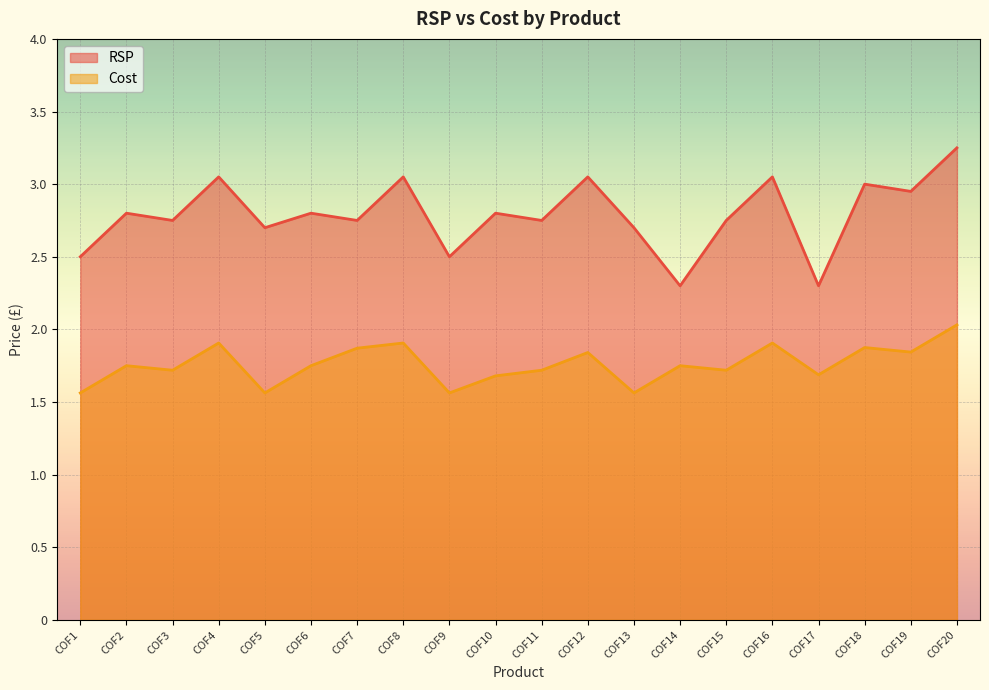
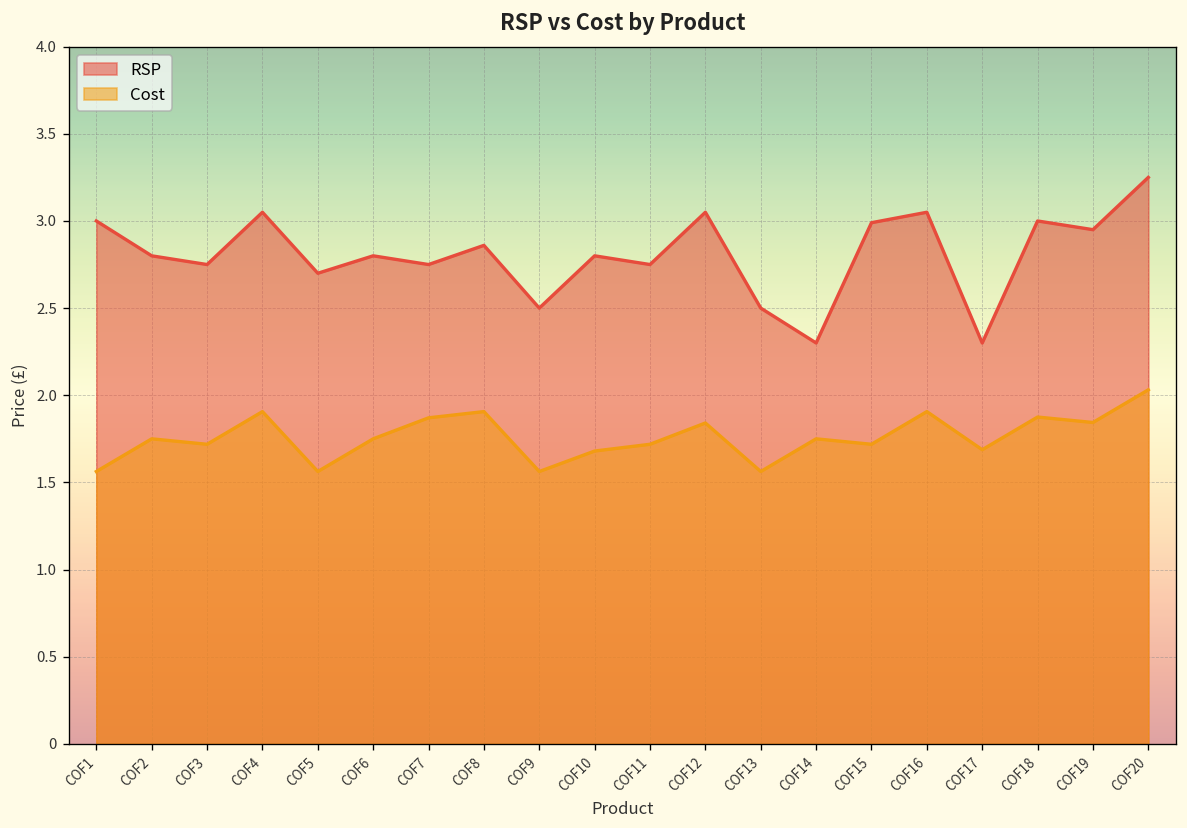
  {
    "RSP": {
-     "COF1": 2.5,
+     "COF1": 3.0,
      "COF2": 2.80,
      "COF3": 2.75,
      "COF4": 3.05,
      "COF5": 2.70,
      "COF6": 2.80,
      "COF7": 2.75,
-     "COF8": 3.05,
+     "COF8": 2.86,
      "COF9": 2.50,
      "COF10": 2.80,
      "COF11": 2.75,
      "COF12": 3.05,
-     "COF13": 2.7,
+     "COF13": 2.5,
      "COF14": 2.30,
-     "COF15": 2.75,
+     "COF15": 2.99,
      "COF16": 3.05,
      "COF17": 2.30,
      "COF18": 3.00,
      "COF19": 2.95,
      "COF20": 3.25
    },
    "Cost": {
      "COF1": 1.56,
      "COF2": 1.75,
      "COF3": 1.72,
      "COF4": 1.91,
      "COF5": 1.56,
      "COF6": 1.75,
      "COF7": 1.87,
      "COF8": 1.91,
      "COF9": 1.56,
      "COF10": 1.68,
      "COF11": 1.72,
      "COF12": 1.84,
      "COF13": 1.56,
      "COF14": 1.75,
      "COF15": 1.72,
      "COF16": 1.91,
      "COF17": 1.69,
      "COF18": 1.88,
      "COF19": 1.84,
      "COF20": 2.03
    }
  }
